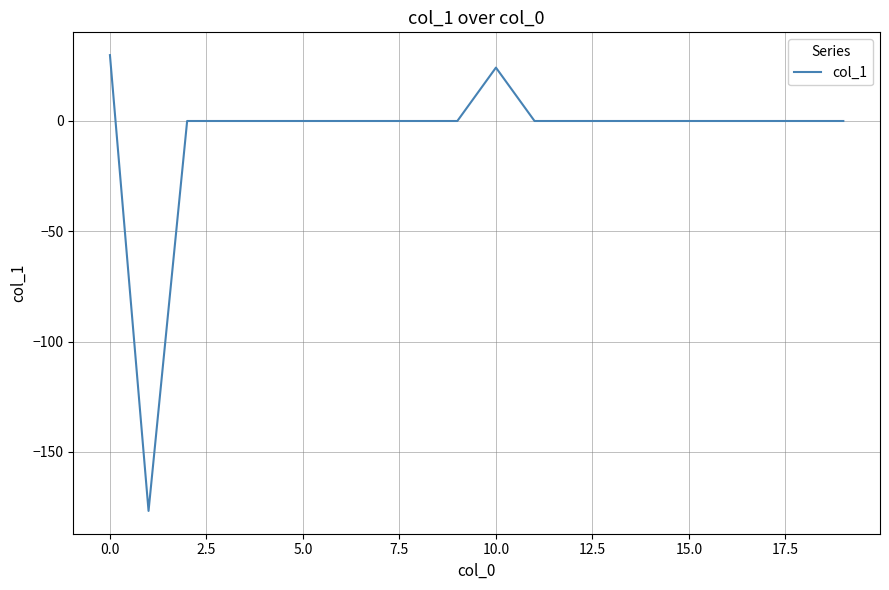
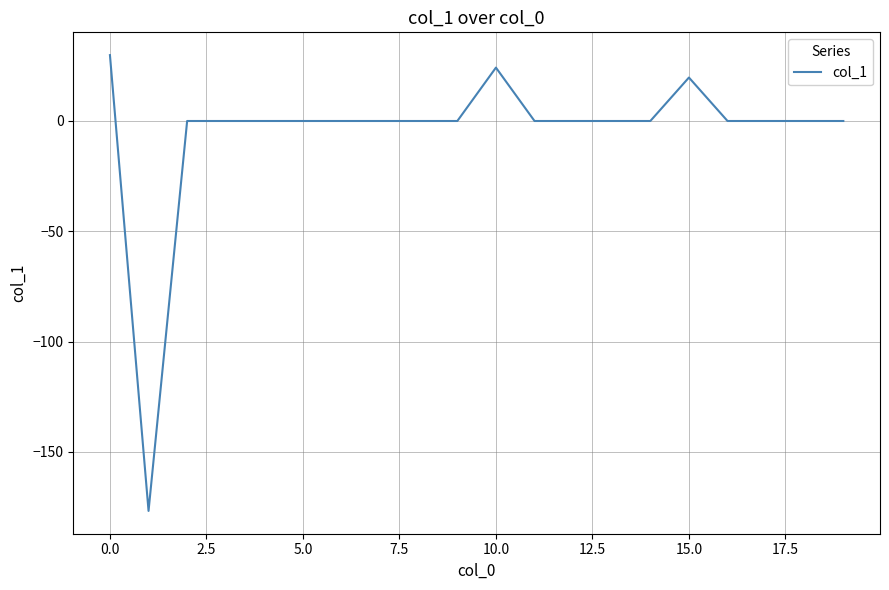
  {
    "0.0": 30,
    "5.0": 0,
    "10.0": 24,
-   "15.0": 0
+   "15.0": 20
  }
